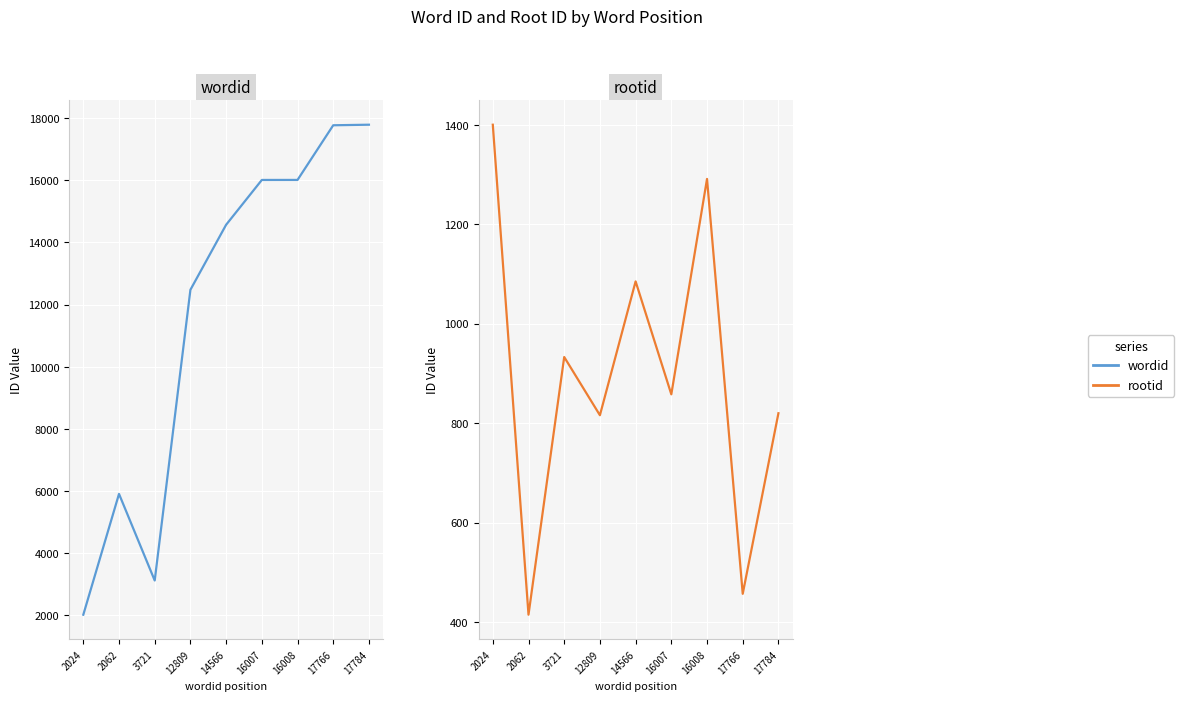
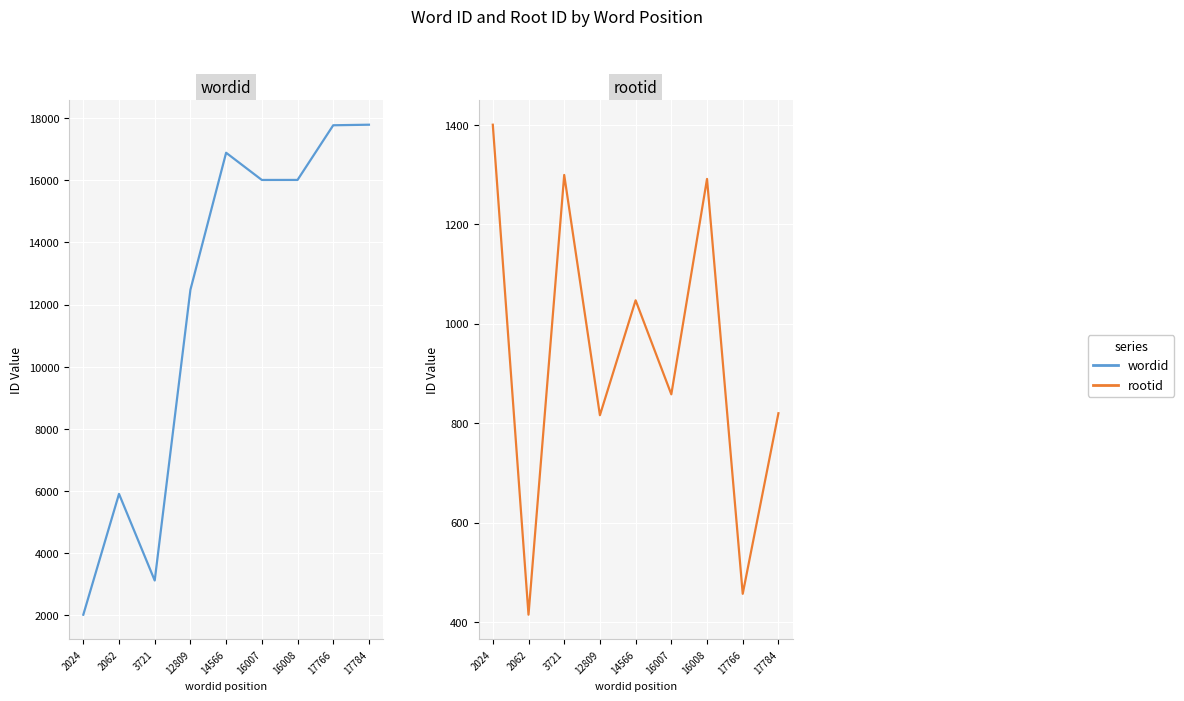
  {
    "wordid": {
      "2024": 2000,
      "2062": 5900,
      "3721": 3100,
      "12809": 12500,
-     "14566": 14600,
+     "14566": 16900,
      "16007": 16000,
      "16008": 16000,
      "17766": 17800,
      "17784": 17800
    },
    "rootid": {
      "2024": 1400,
      "2062": 420,
-     "3721": 930,
+     "3721": 1300,
      "12809": 820,
-     "14566": 1090,
+     "14566": 1050,
      "16007": 860,
      "16008": 1290,
      "17766": 460,
      "17784": 820
    }
  }
